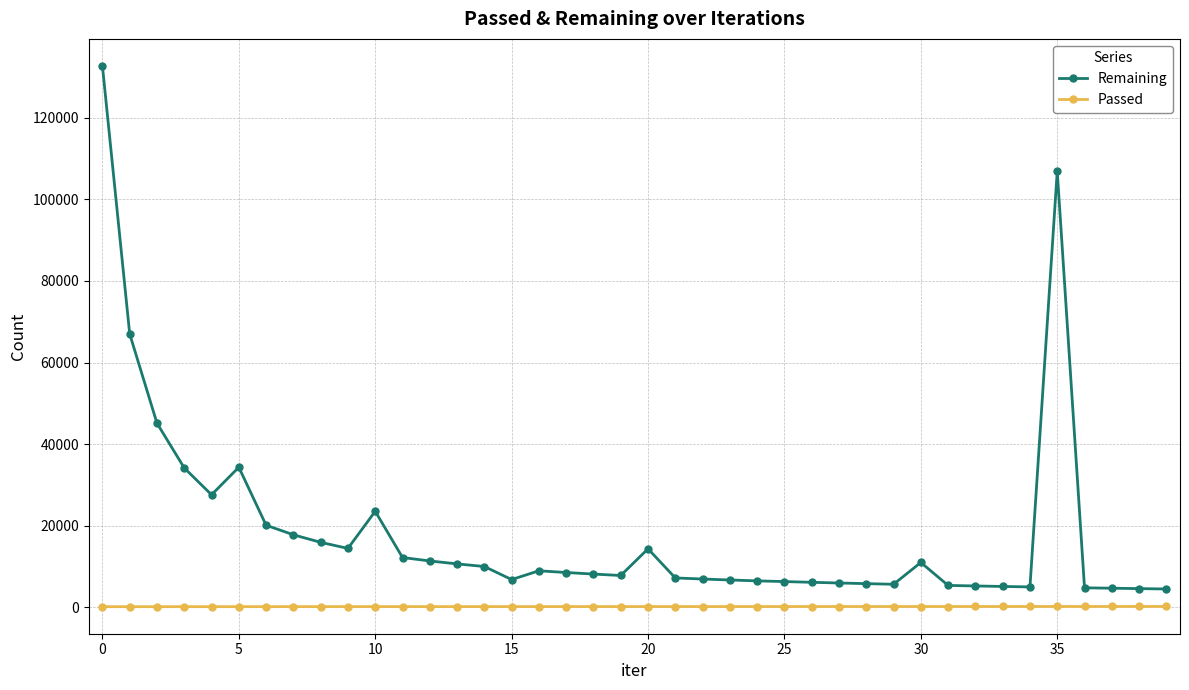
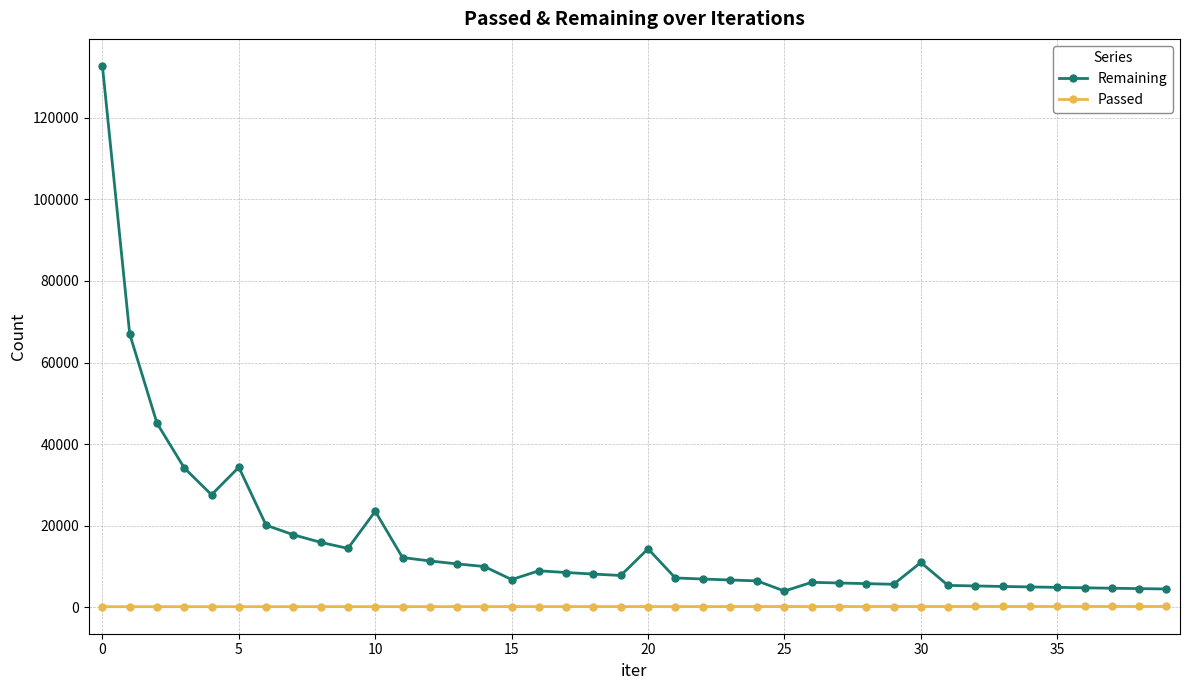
  {
    "Remaining": {
      "0": 133000,
      "5": 34000,
      "10": 24000,
      "15": 7000,
      "20": 14000,
-     "25": 6000,
+     "25": 4000,
      "30": 11000,
-     "35": 107000
+     "35": 5000
    },
    "Passed": {
      "0": 0,
      "5": 0,
      "10": 0,
      "15": 0,
      "20": 0,
      "25": 0,
      "30": 0,
      "35": 0
    }
  }
